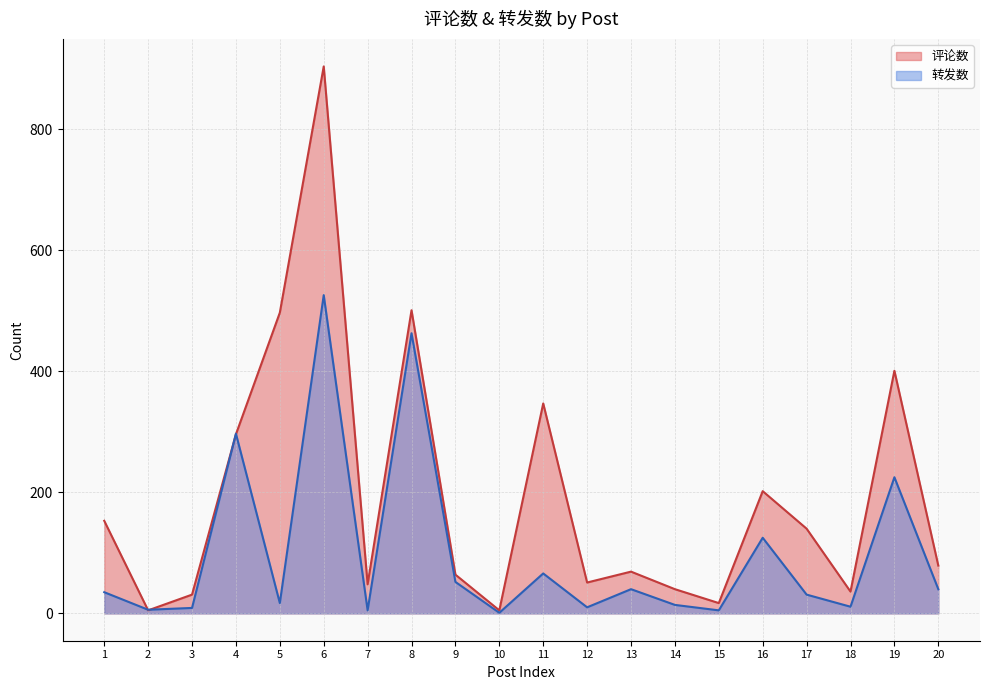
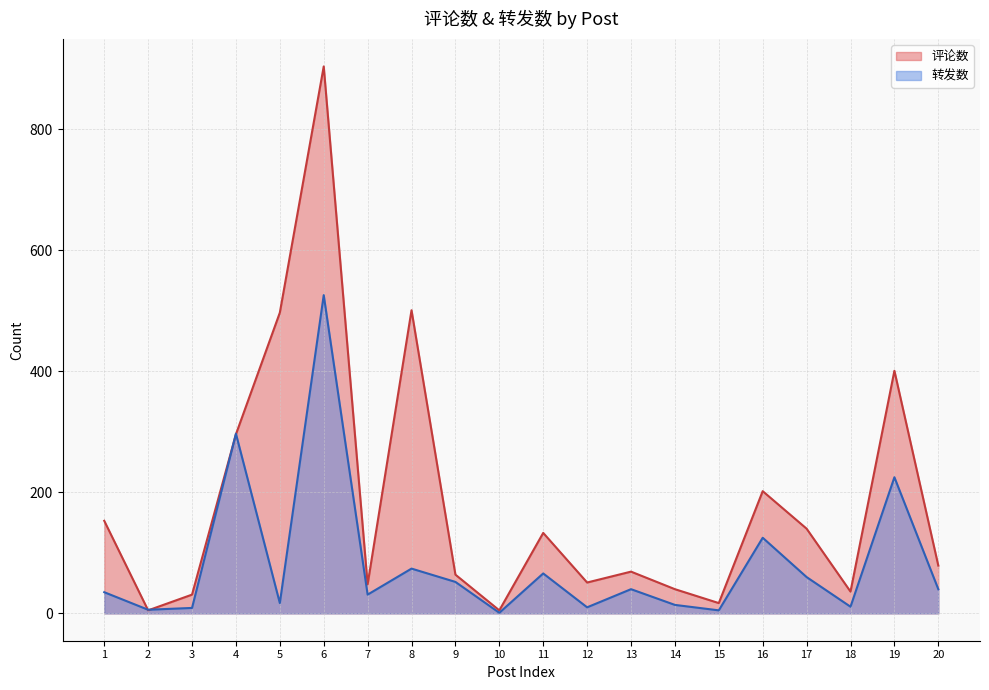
  {
    "评论数": {
      "1": 150,
      "3": 30,
      "5": 500,
      "6": 900,
      "7": 50,
      "8": 500,
      "9": 60,
-     "11": 350,
+     "11": 130,
      "12": 50,
      "13": 70,
      "14": 40,
      "15": 20,
      "16": 200,
      "17": 140,
      "18": 40,
      "19": 400,
      "20": 80
    },
    "转发数": {
      "1": 40,
      "3": 10,
      "5": 20,
      "6": 530,
-     "7": 10,
-     "8": 460,
+     "7": 30,
+     "8": 70,
      "9": 50,
      "11": 70,
      "12": 10,
      "13": 40,
      "14": 10,
      "15": 10,
      "16": 130,
-     "17": 30,
+     "17": 60,
      "18": 10,
      "19": 230,
      "20": 40
    }
  }
